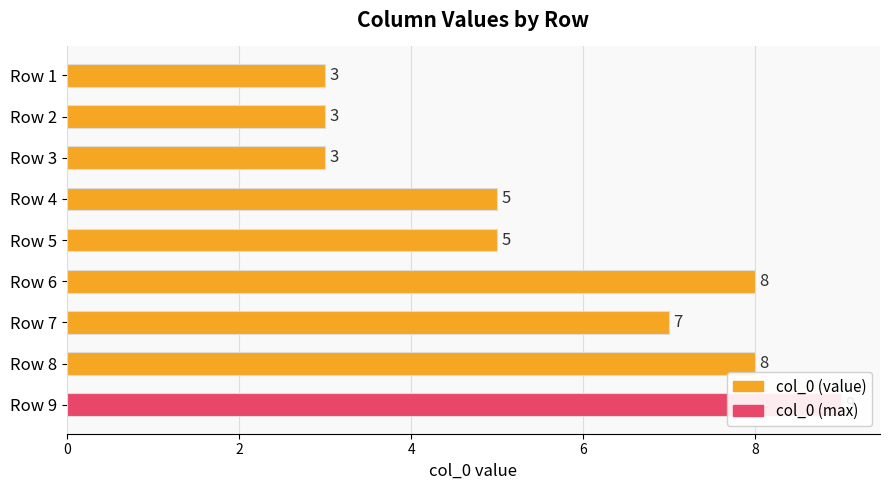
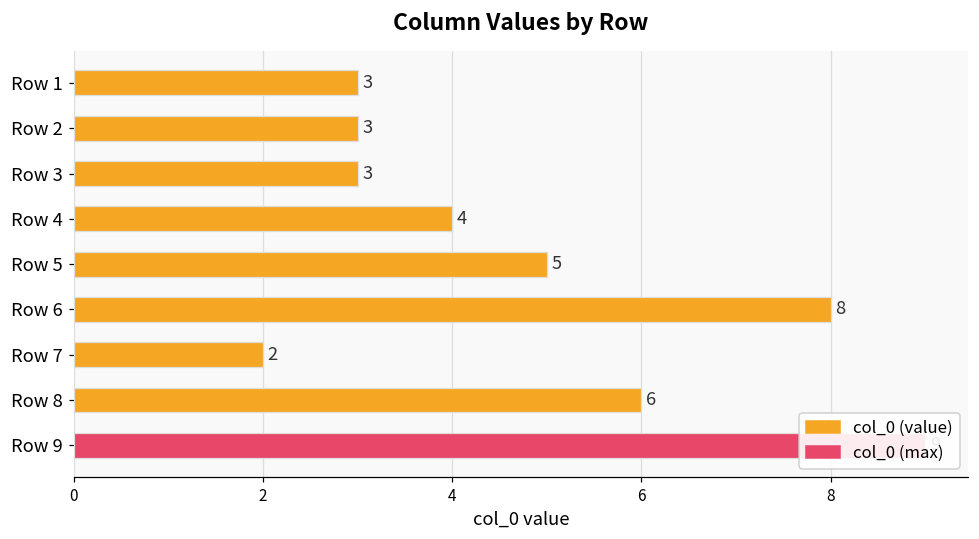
  {
    "Row 1": 3,
    "Row 2": 3,
    "Row 3": 3,
-   "Row 4": 5,
+   "Row 4": 4,
    "Row 5": 5,
    "Row 6": 8,
-   "Row 7": 7,
-   "Row 8": 8
+   "Row 7": 2,
+   "Row 8": 6
  }
